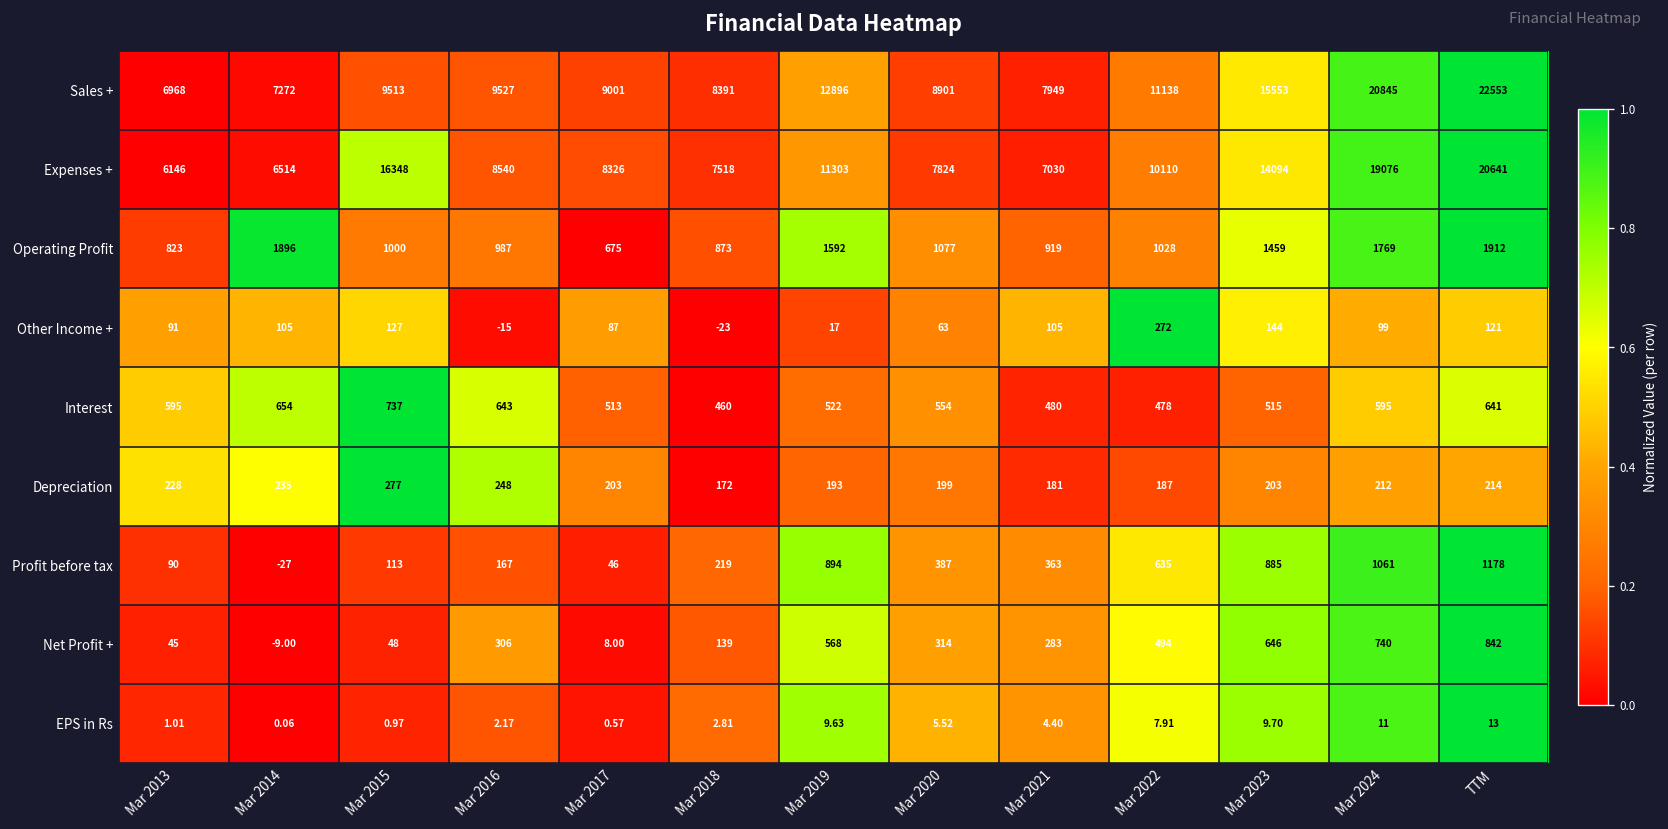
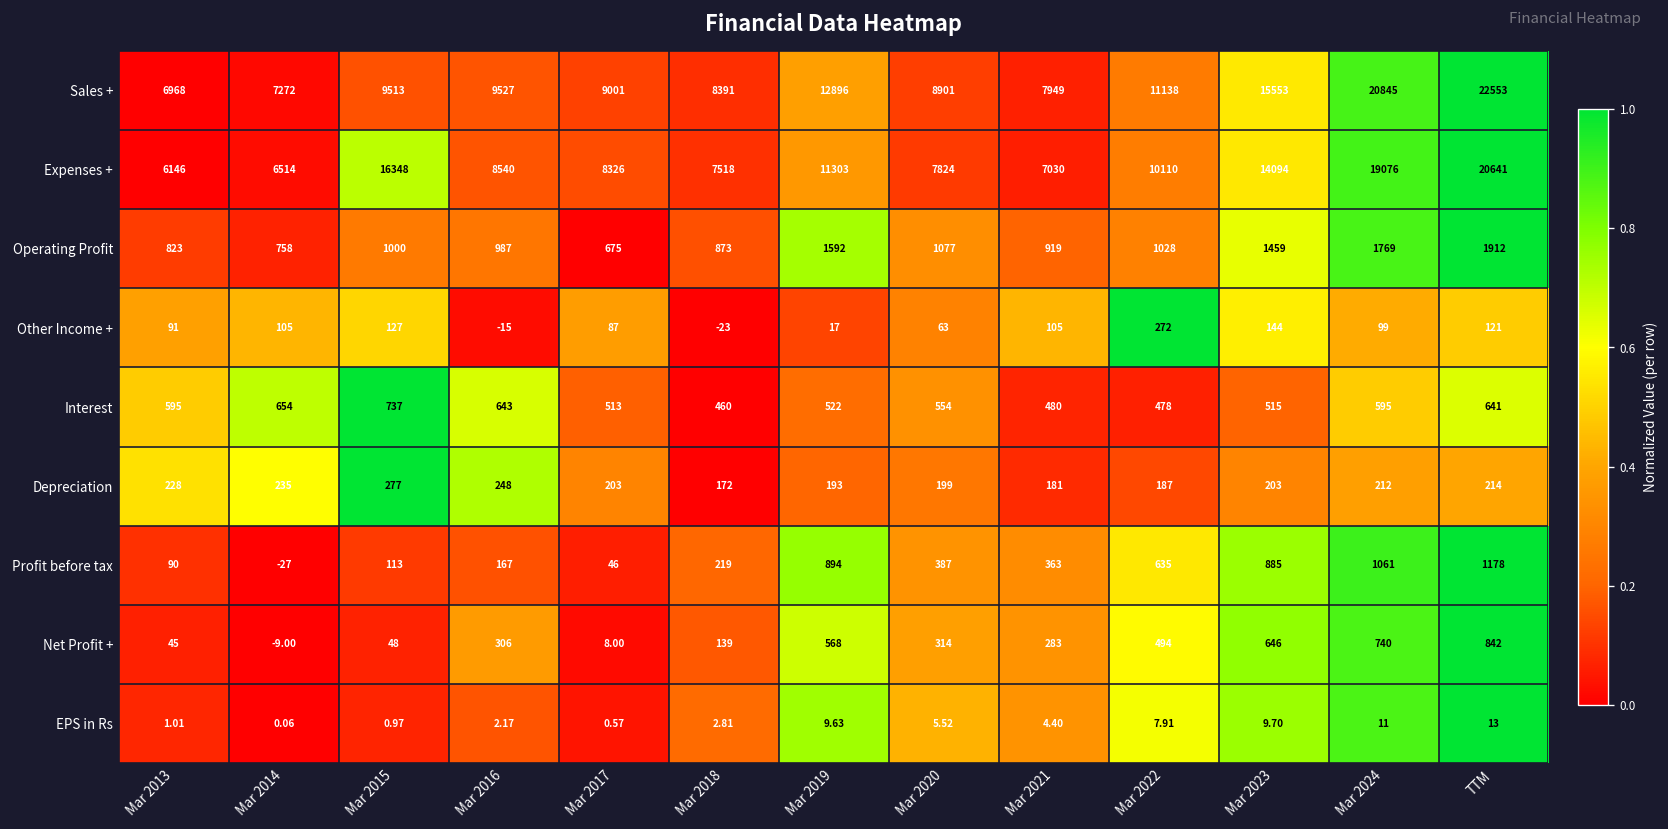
  {
    "Sales +": {
      "Mar 2013": 6968,
      "Mar 2014": 7272,
      "Mar 2015": 9513,
      "Mar 2016": 9527,
      "Mar 2017": 9001,
      "Mar 2018": 8391,
      "Mar 2019": 12896,
      "Mar 2020": 8901,
      "Mar 2021": 7949,
      "Mar 2022": 11138,
      "Mar 2023": 15553,
      "Mar 2024": 20845,
      "TTM": 22553
    },
    "Expenses +": {
      "Mar 2013": 6146,
      "Mar 2014": 6514,
      "Mar 2015": 16348,
      "Mar 2016": 8540,
      "Mar 2017": 8326,
      "Mar 2018": 7518,
      "Mar 2019": 11303,
      "Mar 2020": 7824,
      "Mar 2021": 7030,
      "Mar 2022": 10110,
      "Mar 2023": 14094,
      "Mar 2024": 19076,
      "TTM": 20641
    },
    "Operating Profit": {
      "Mar 2013": 823,
-     "Mar 2014": 1896,
+     "Mar 2014": 758,
      "Mar 2015": 1000,
      "Mar 2016": 987,
      "Mar 2017": 675,
      "Mar 2018": 873,
      "Mar 2019": 1592,
      "Mar 2020": 1077,
      "Mar 2021": 919,
      "Mar 2022": 1028,
      "Mar 2023": 1459,
      "Mar 2024": 1769,
      "TTM": 1912
    },
    "Other Income +": {
      "Mar 2013": 91,
      "Mar 2014": 105,
      "Mar 2015": 127,
      "Mar 2016": -15,
      "Mar 2017": 87,
      "Mar 2018": -23,
      "Mar 2019": 17,
      "Mar 2020": 63,
      "Mar 2021": 105,
      "Mar 2022": 272,
      "Mar 2023": 144,
      "Mar 2024": 99,
      "TTM": 121
    },
    "Interest": {
      "Mar 2013": 595,
      "Mar 2014": 654,
      "Mar 2015": 737,
      "Mar 2016": 643,
      "Mar 2017": 513,
      "Mar 2018": 460,
      "Mar 2019": 522,
      "Mar 2020": 554,
      "Mar 2021": 480,
      "Mar 2022": 478,
      "Mar 2023": 515,
      "Mar 2024": 595,
      "TTM": 641
    },
    "Depreciation": {
      "Mar 2013": 228,
      "Mar 2014": 235,
      "Mar 2015": 277,
      "Mar 2016": 248,
      "Mar 2017": 203,
      "Mar 2018": 172,
      "Mar 2019": 193,
      "Mar 2020": 199,
      "Mar 2021": 181,
      "Mar 2022": 187,
      "Mar 2023": 203,
      "Mar 2024": 212,
      "TTM": 214
    },
    "Profit before tax": {
      "Mar 2013": 90,
      "Mar 2014": -27,
      "Mar 2015": 113,
      "Mar 2016": 167,
      "Mar 2017": 46,
      "Mar 2018": 219,
      "Mar 2019": 894,
      "Mar 2020": 387,
      "Mar 2021": 363,
      "Mar 2022": 635,
      "Mar 2023": 885,
      "Mar 2024": 1061,
      "TTM": 1178
    },
    "Net Profit +": {
      "Mar 2013": 45,
      "Mar 2014": -9.00,
      "Mar 2015": 48,
      "Mar 2016": 306,
      "Mar 2017": 8.00,
      "Mar 2018": 139,
      "Mar 2019": 568,
      "Mar 2020": 314,
      "Mar 2021": 283,
      "Mar 2022": 494,
      "Mar 2023": 646,
      "Mar 2024": 740,
      "TTM": 842
    },
    "EPS in Rs": {
      "Mar 2013": 1.01,
      "Mar 2014": 0.06,
      "Mar 2015": 0.97,
      "Mar 2016": 2.17,
      "Mar 2017": 0.57,
      "Mar 2018": 2.81,
      "Mar 2019": 9.63,
      "Mar 2020": 5.52,
      "Mar 2021": 4.40,
      "Mar 2022": 7.91,
      "Mar 2023": 9.70,
      "Mar 2024": 11,
      "TTM": 13
    }
  }
